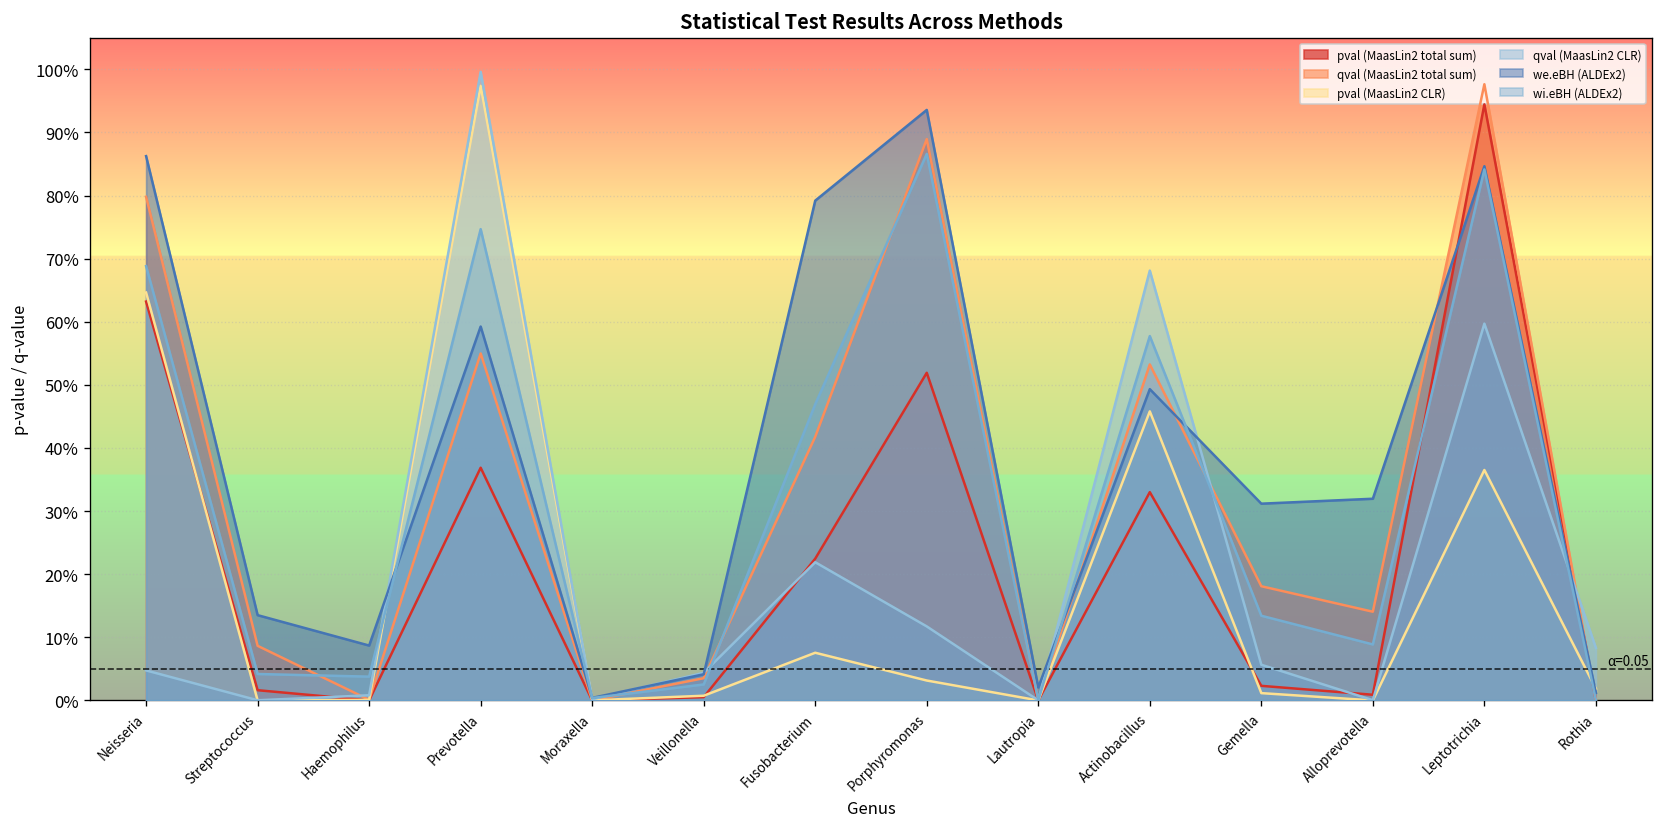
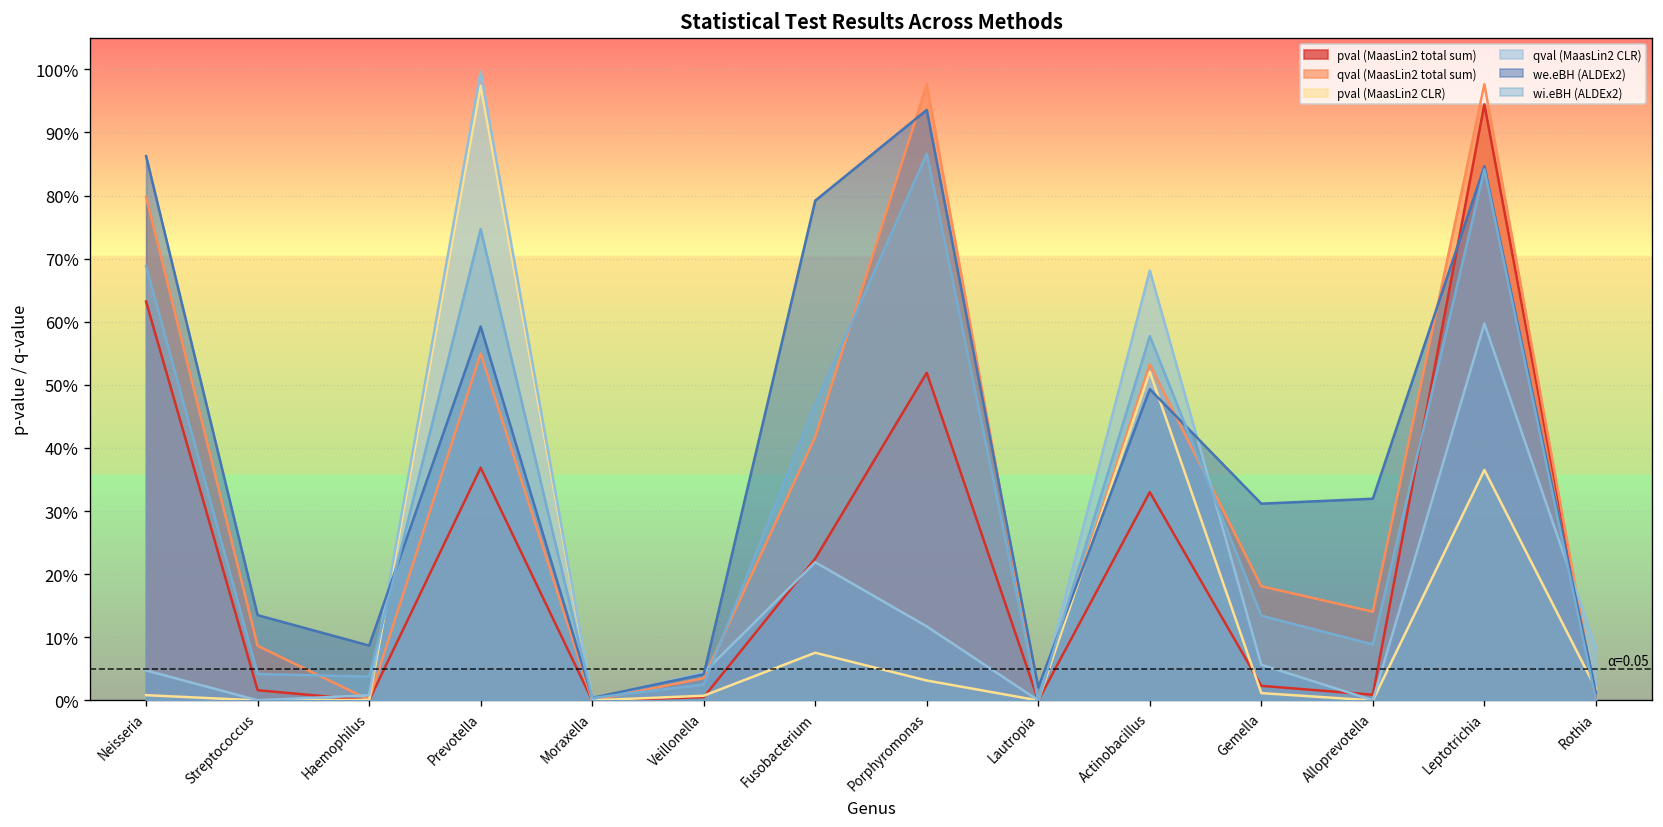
  {
    "pval (MaasLin2 total sum)": {
      "Neisseria": "63%",
      "Streptococcus": "2%",
      "Prevotella": "37%",
      "Fusobacterium": "22%",
      "Porphyromonas": "52%",
      "Actinobacillus": "33%",
      "Gemella": "2%",
      "Alloprevotella": "1%",
      "Leptotrichia": "94%"
    },
    "qval (MaasLin2 total sum)": {
      "Neisseria": "80%",
      "Streptococcus": "9%",
      "Prevotella": "55%",
      "Veillonella": "4%",
      "Fusobacterium": "42%",
-     "Porphyromonas": "89%",
+     "Porphyromonas": "98%",
      "Actinobacillus": "53%",
      "Gemella": "18%",
      "Alloprevotella": "14%"
    },
    "pval (MaasLin2 CLR)": {
-     "Neisseria": "65%",
+     "Neisseria": "1%",
      "Prevotella": "97%",
      "Fusobacterium": "8%",
      "Porphyromonas": "3%",
-     "Actinobacillus": "46%",
+     "Actinobacillus": "52%",
      "Gemella": "1%",
      "Leptotrichia": "37%",
      "Rothia": "2%"
    },
    "we.eBH (ALDEx2)": {
      "Neisseria": "86%",
      "Streptococcus": "14%",
      "Haemophilus": "9%",
      "Prevotella": "59%",
      "Fusobacterium": "79%",
      "Porphyromonas": "94%",
      "Lautropia": "2%",
      "Actinobacillus": "49%",
      "Gemella": "31%",
      "Alloprevotella": "32%",
      "Leptotrichia": "85%",
      "Rothia": "1%"
    }
  }
